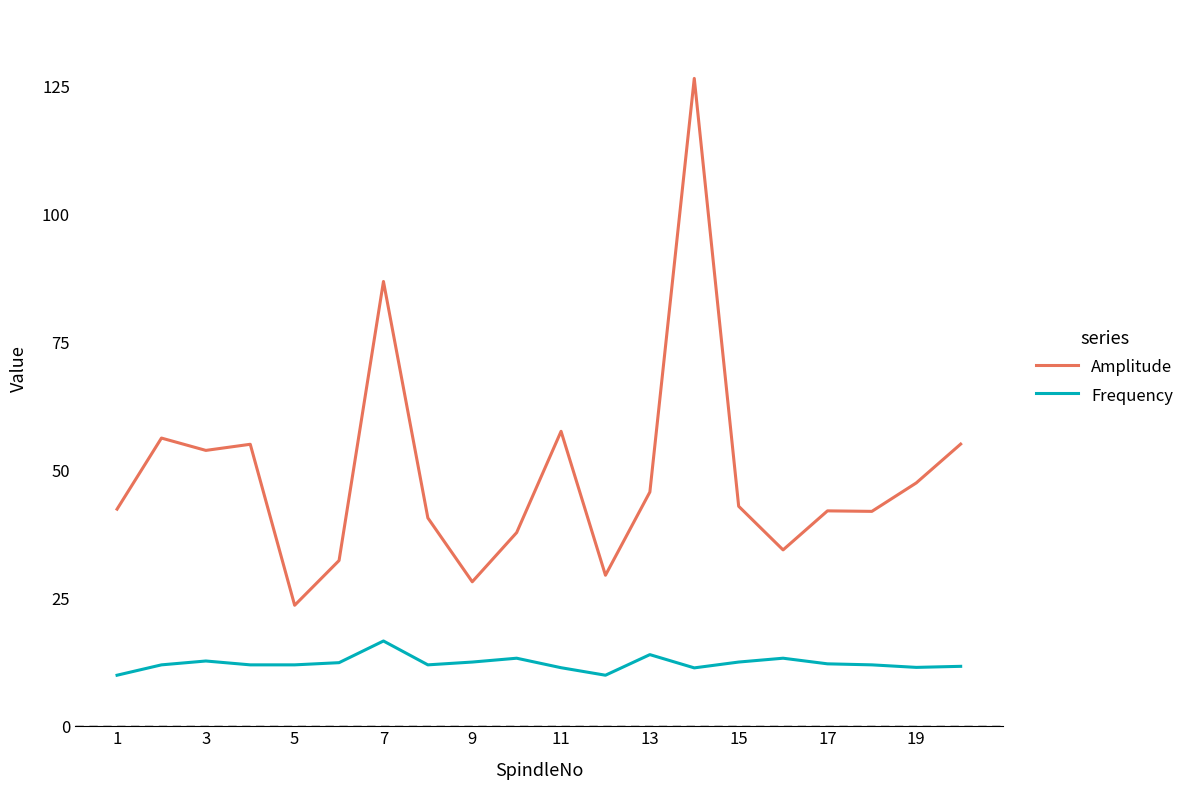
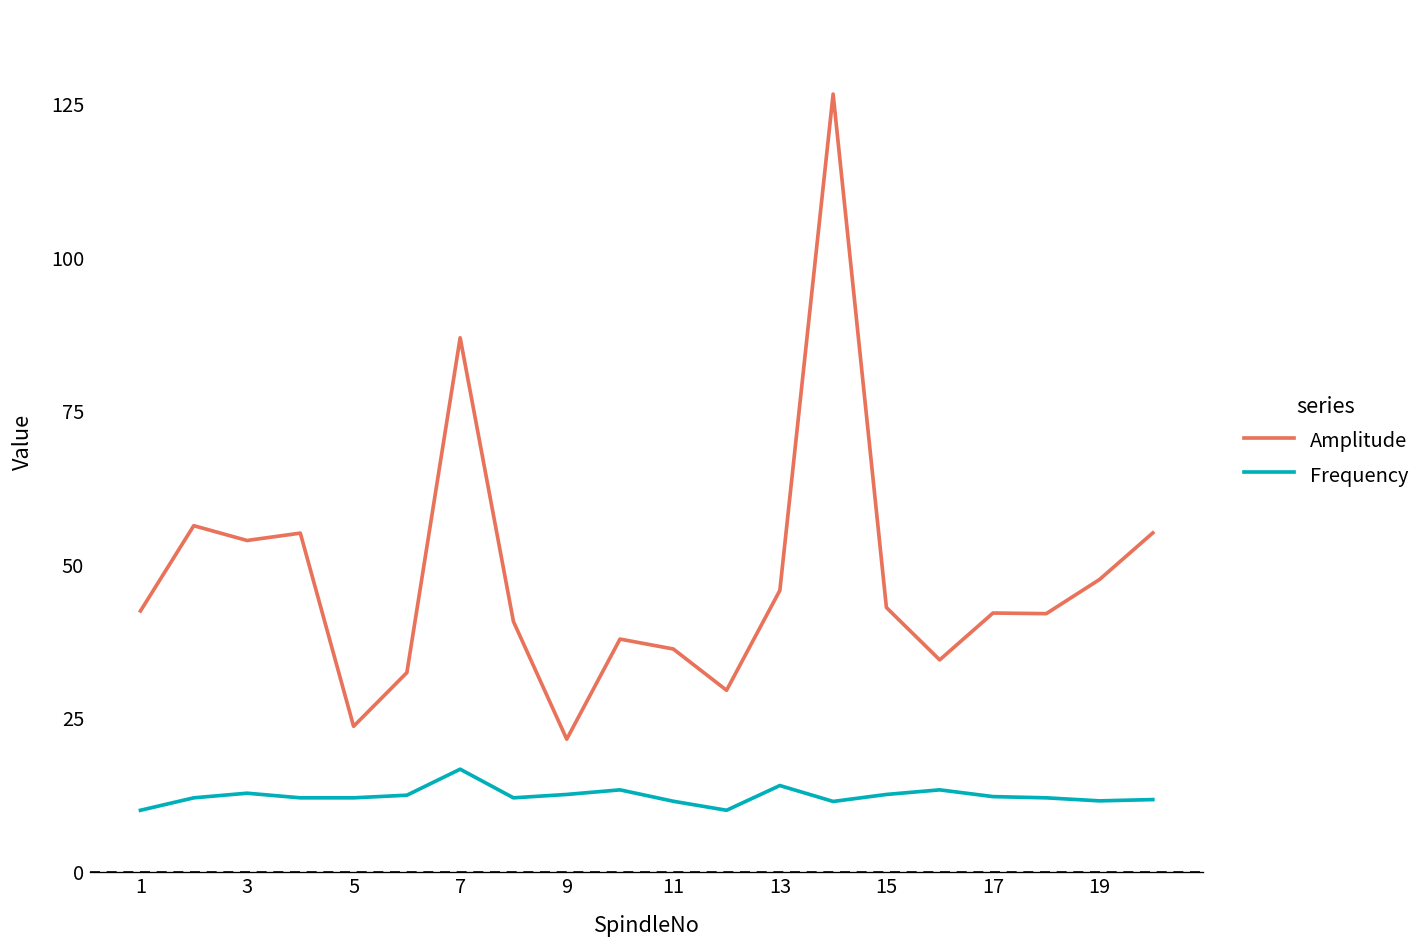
  {
    "Amplitude": {
      "1": 42,
      "3": 54,
      "5": 24,
      "7": 87,
-     "9": 28,
-     "11": 58,
+     "9": 22,
+     "11": 36,
      "13": 46,
      "15": 43,
      "17": 42,
      "19": 48
    },
    "Frequency": {
      "1": 10,
      "3": 13,
      "5": 12,
      "7": 17,
      "9": 13,
      "11": 11,
      "13": 14,
      "15": 13,
      "17": 12,
      "19": 12
    }
  }
